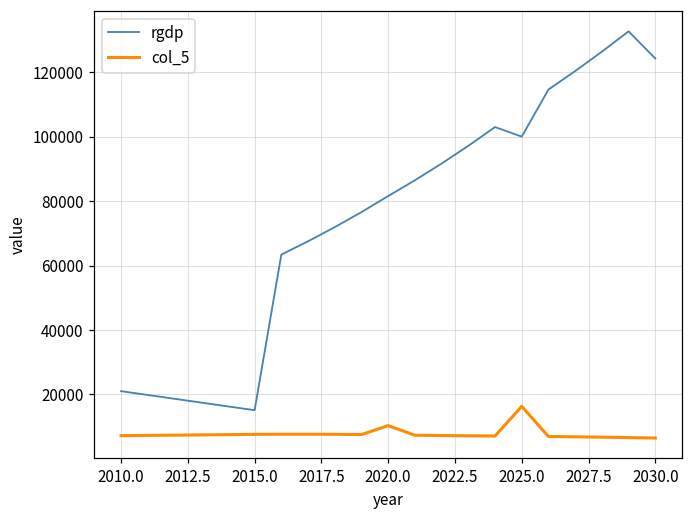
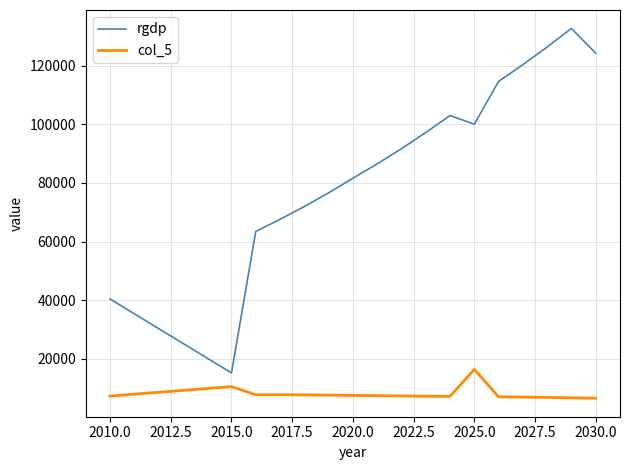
  {
    "rgdp": {
-     "2010.0": 21000,
+     "2010.0": 40000,
      "2015.0": 15000,
      "2020.0": 82000,
      "2025.0": 100000,
      "2030.0": 124000
    },
    "col_5": {
      "2010.0": 7000,
-     "2015.0": 8000,
-     "2020.0": 10000,
+     "2015.0": 10000,
+     "2020.0": 7000,
      "2025.0": 16000,
      "2030.0": 6000
    }
  }
